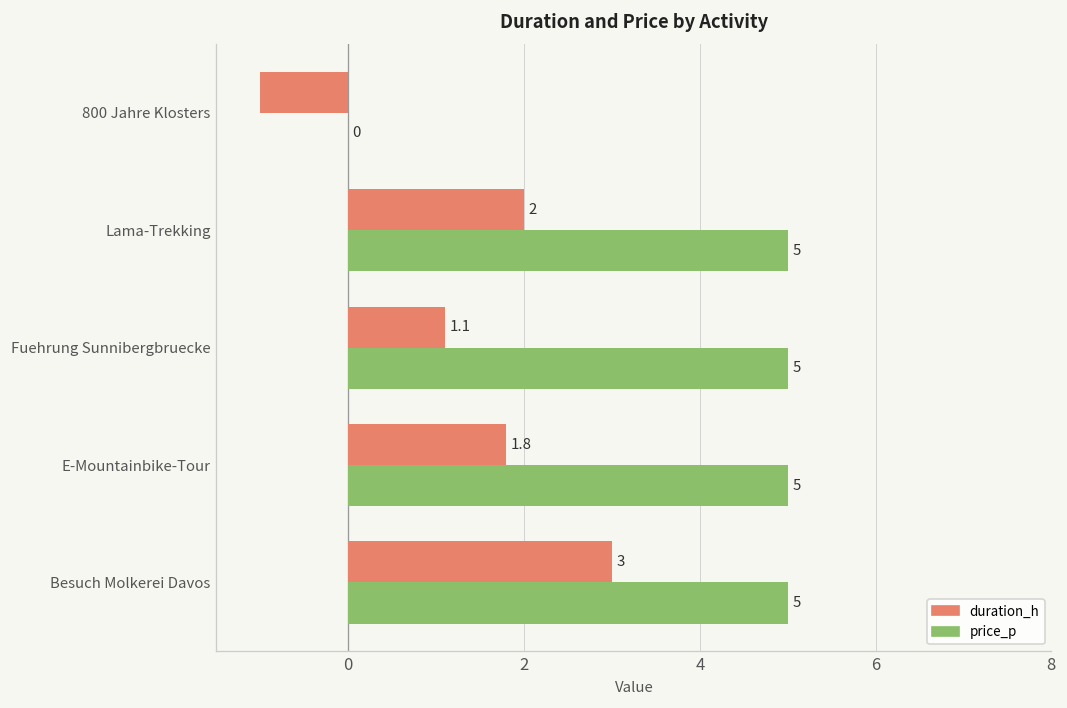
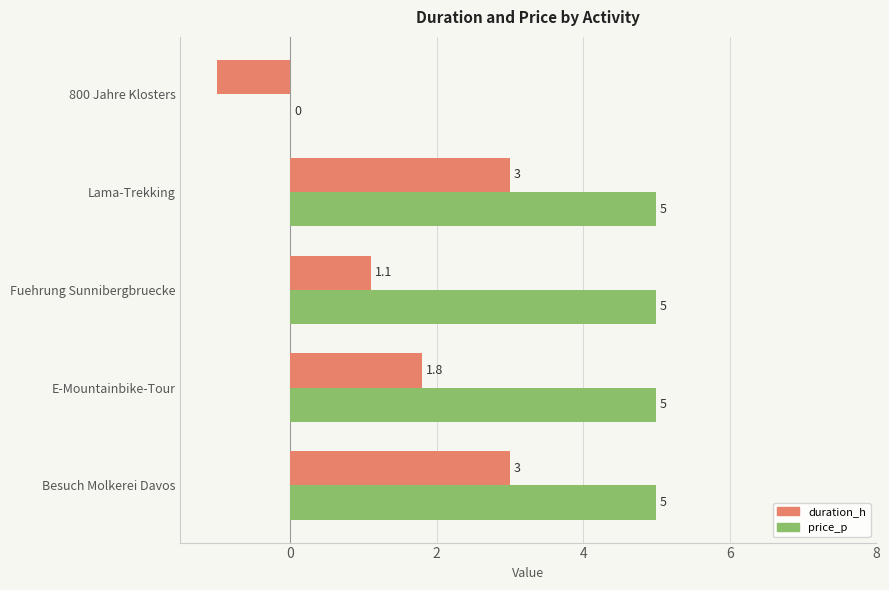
  {
    "duration_h": {
-     "Lama-Trekking": 2,
+     "Lama-Trekking": 3,
      "Fuehrung Sunnibergbruecke": 1.1,
      "E-Mountainbike-Tour": 1.8,
      "Besuch Molkerei Davos": 3
    },
    "price_p": {
      "800 Jahre Klosters": 0,
      "Lama-Trekking": 5,
      "Fuehrung Sunnibergbruecke": 5,
      "E-Mountainbike-Tour": 5,
      "Besuch Molkerei Davos": 5
    }
  }
